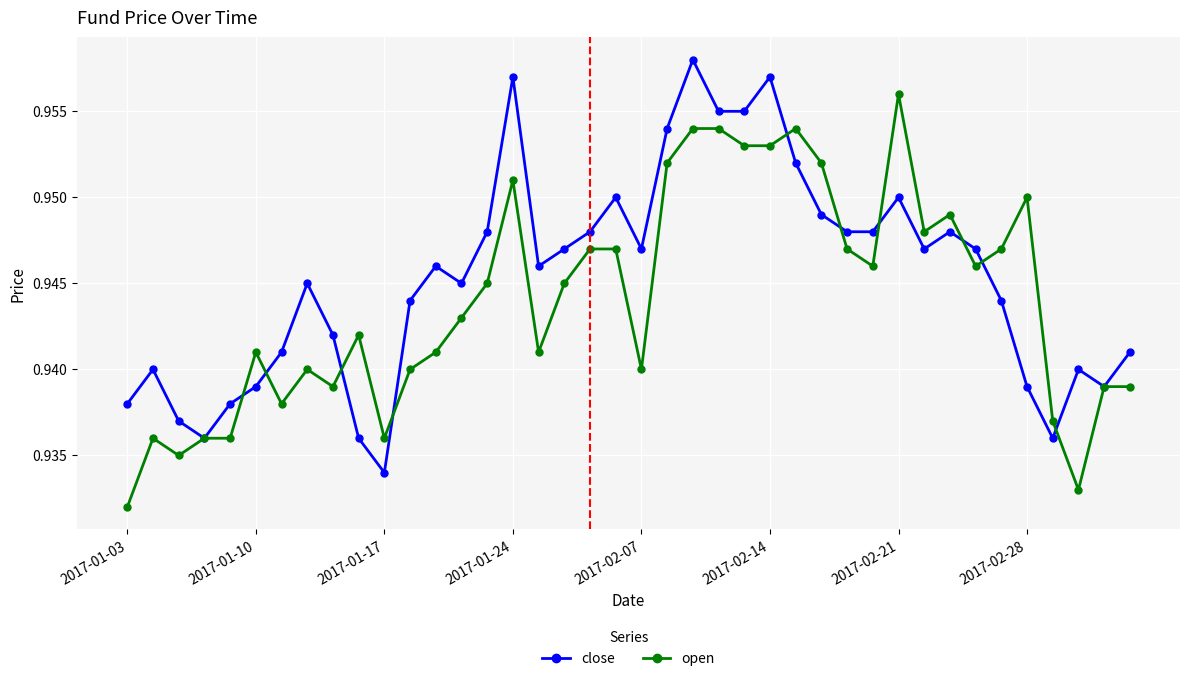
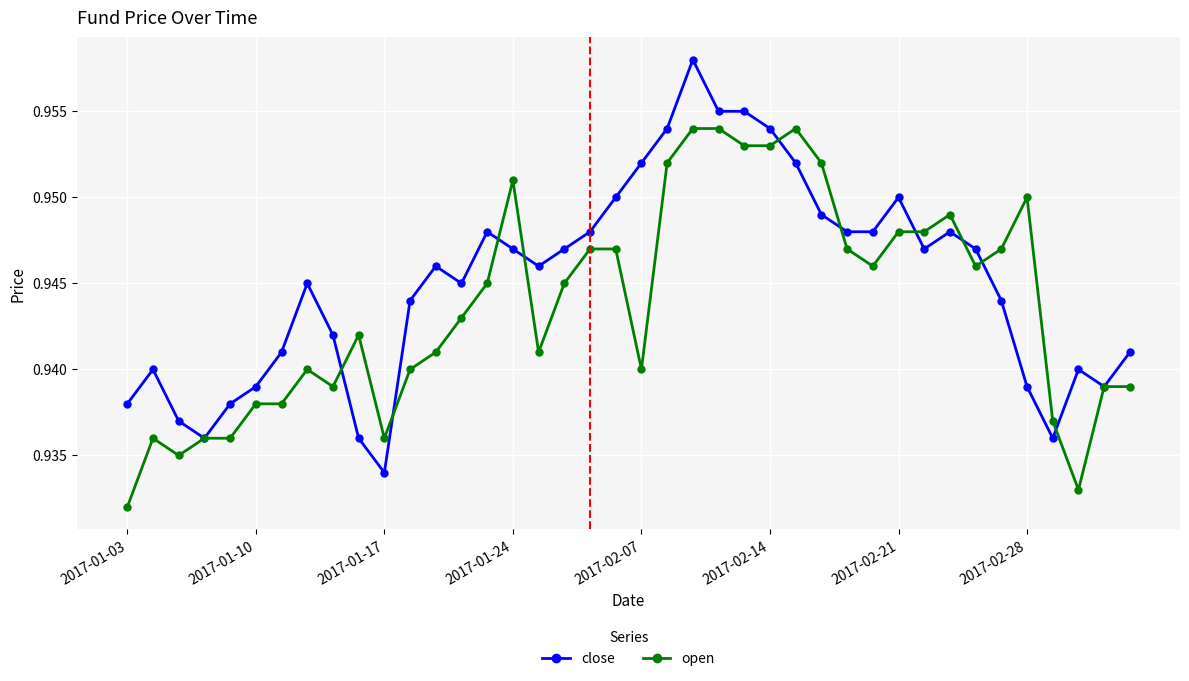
  {
    "close": {
      "2017-01-03": 0.938,
      "2017-01-10": 0.939,
      "2017-01-17": 0.934,
-     "2017-01-24": 0.957,
-     "2017-02-07": 0.947,
-     "2017-02-14": 0.957,
+     "2017-01-24": 0.947,
+     "2017-02-07": 0.952,
+     "2017-02-14": 0.954,
      "2017-02-21": 0.950,
      "2017-02-28": 0.939
    },
    "open": {
      "2017-01-03": 0.932,
-     "2017-01-10": 0.941,
+     "2017-01-10": 0.938,
      "2017-01-17": 0.936,
      "2017-01-24": 0.951,
      "2017-02-07": 0.940,
      "2017-02-14": 0.953,
-     "2017-02-21": 0.956,
+     "2017-02-21": 0.948,
      "2017-02-28": 0.950
    }
  }
